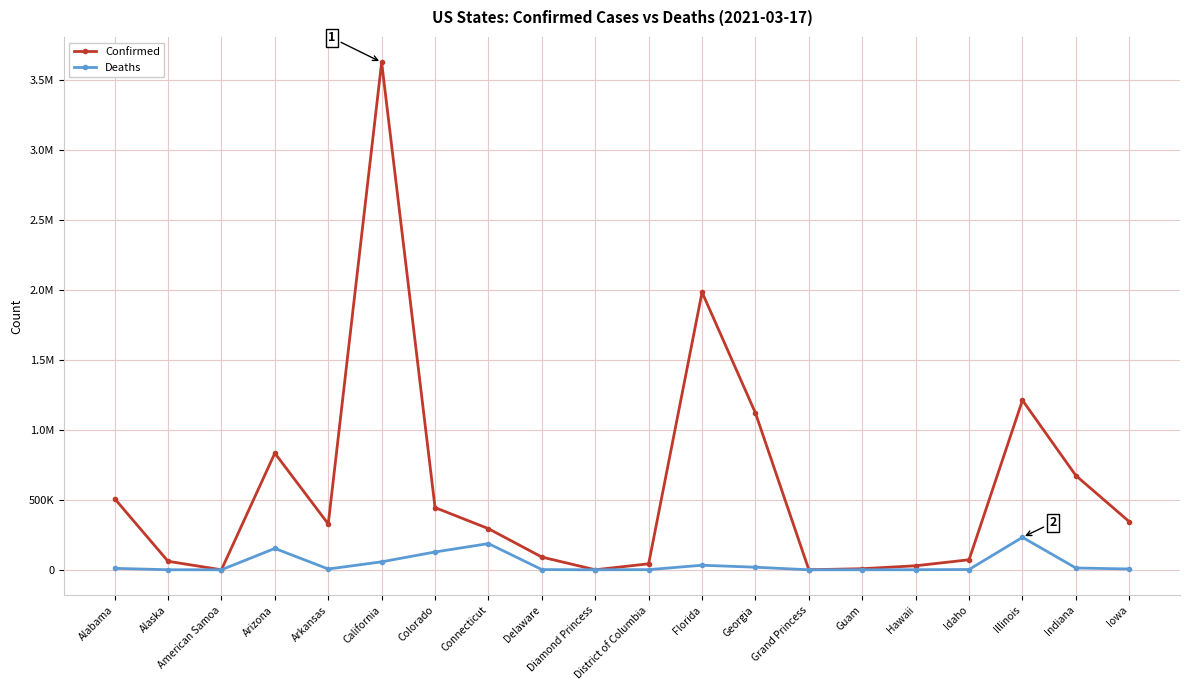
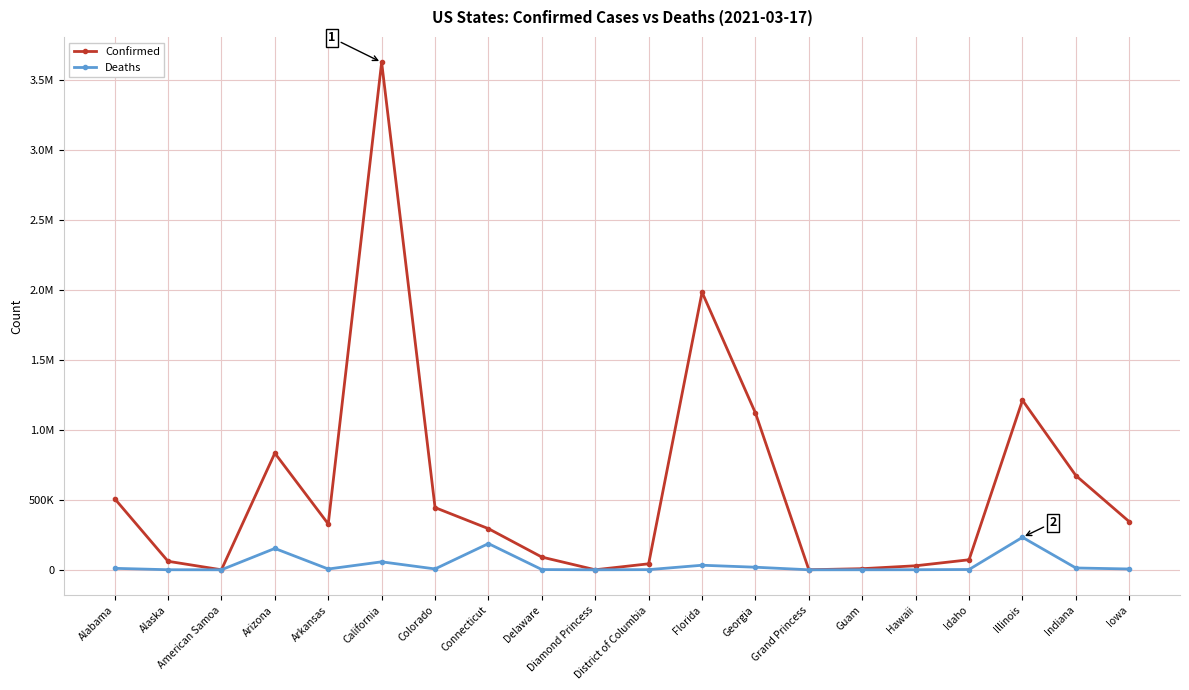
  {
    "Confirmed": {
      "Alabama": 510000,
      "Alaska": 60000,
      "Arizona": 830000,
      "Arkansas": 330000,
      "Colorado": 440000,
      "Connecticut": 290000,
      "Delaware": 90000,
      "District of Columbia": 40000,
      "Florida": 1980000,
      "Georgia": 1120000,
      "Hawaii": 30000,
      "Idaho": 70000,
      "Illinois": 1210000,
      "Indiana": 670000,
      "Iowa": 340000
    },
    "Deaths": {
      "Alabama": 10000,
      "Alaska": 0,
      "Arizona": 150000,
      "Arkansas": 10000,
      "California": 60000,
-     "Colorado": 130000,
+     "Colorado": 10000,
      "Connecticut": 190000,
      "Delaware": 0,
      "District of Columbia": 0,
      "Florida": 30000,
      "Georgia": 20000,
      "Hawaii": 0,
      "Idaho": 0,
      "Indiana": 10000,
      "Iowa": 10000
    }
  }
